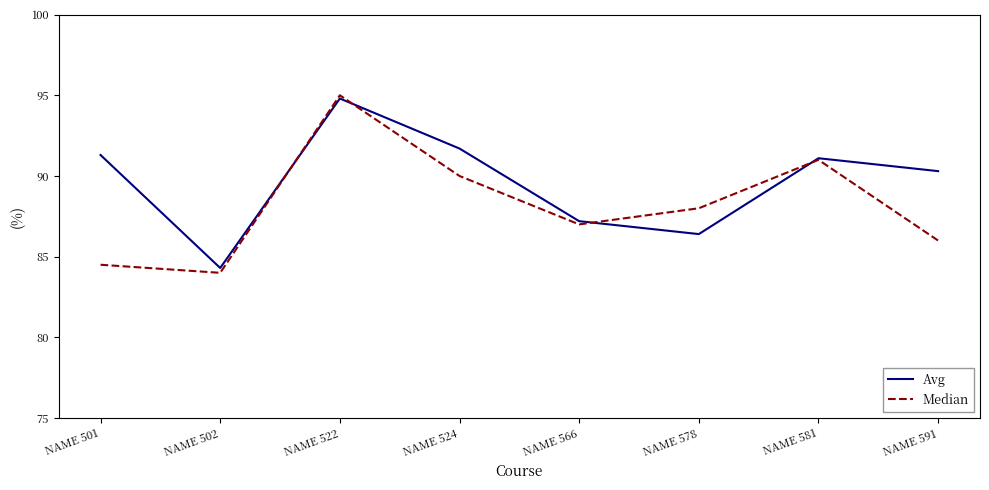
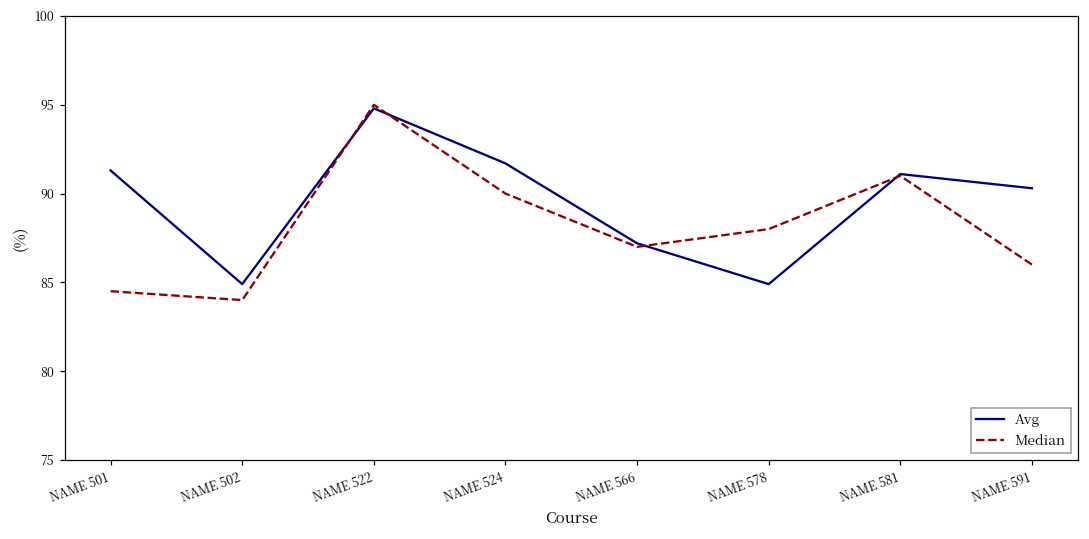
  {
    "Avg": {
      "NAME 501": 91.3,
-     "NAME 502": 84.3,
+     "NAME 502": 84.9,
      "NAME 522": 94.8,
      "NAME 524": 91.7,
      "NAME 566": 87.2,
-     "NAME 578": 86.4,
+     "NAME 578": 84.9,
      "NAME 591": 90.3
    },
    "Median": {
      "NAME 501": 84.5,
      "NAME 502": 84.0,
      "NAME 522": 95.0,
      "NAME 524": 90.0,
      "NAME 566": 87.0,
      "NAME 578": 88.0,
      "NAME 591": 86.0
    }
  }
